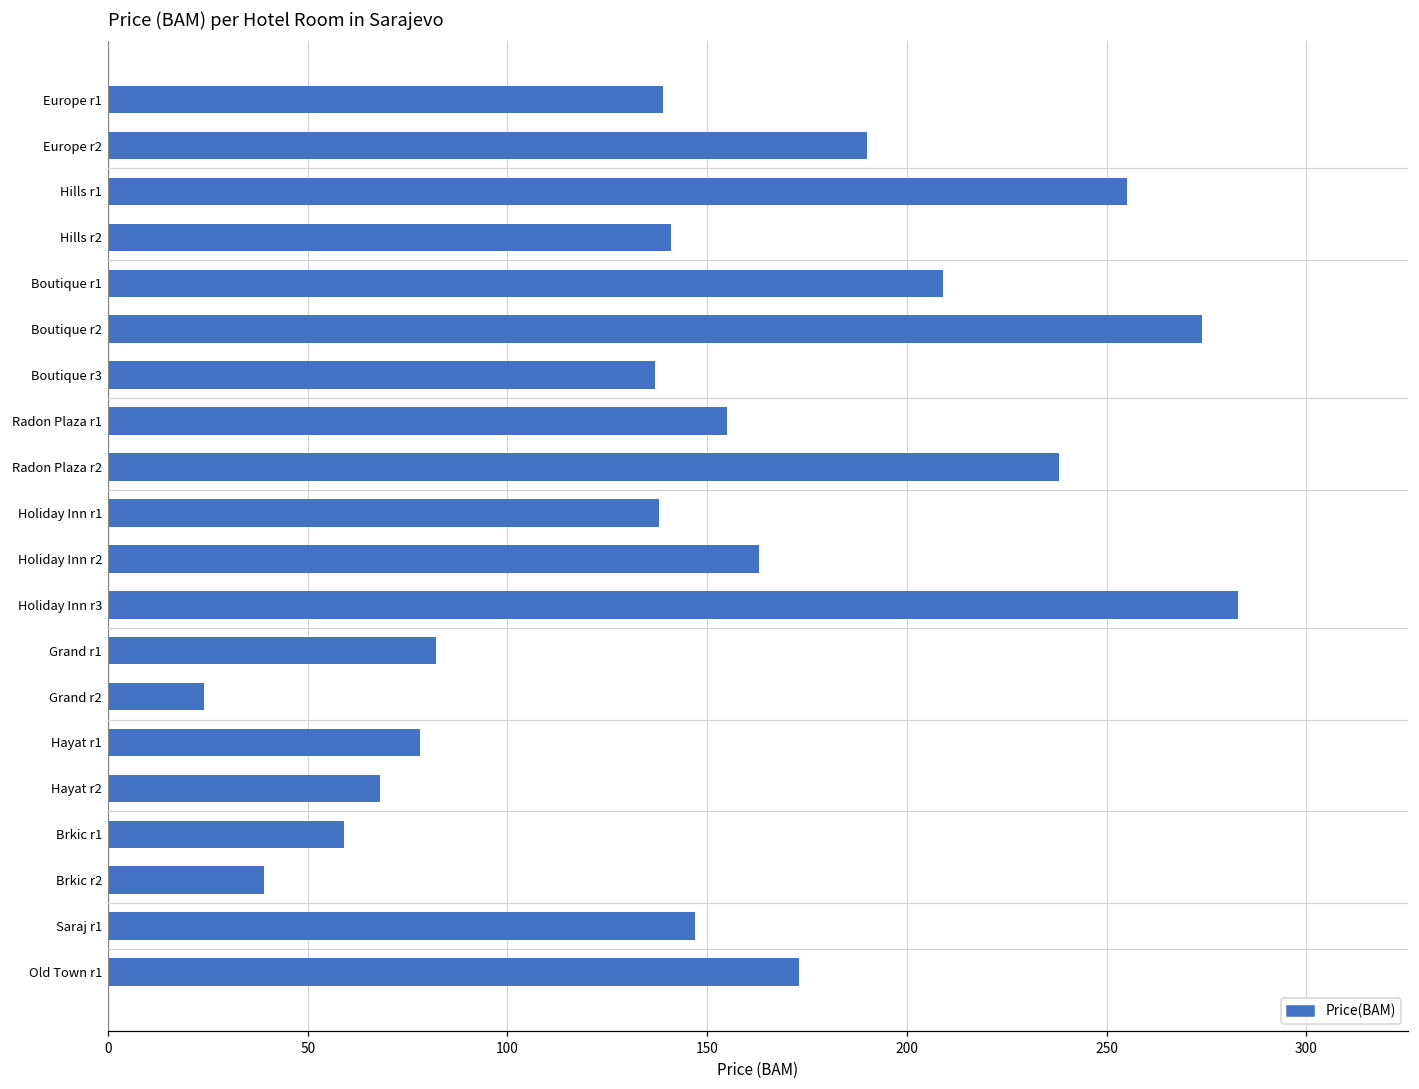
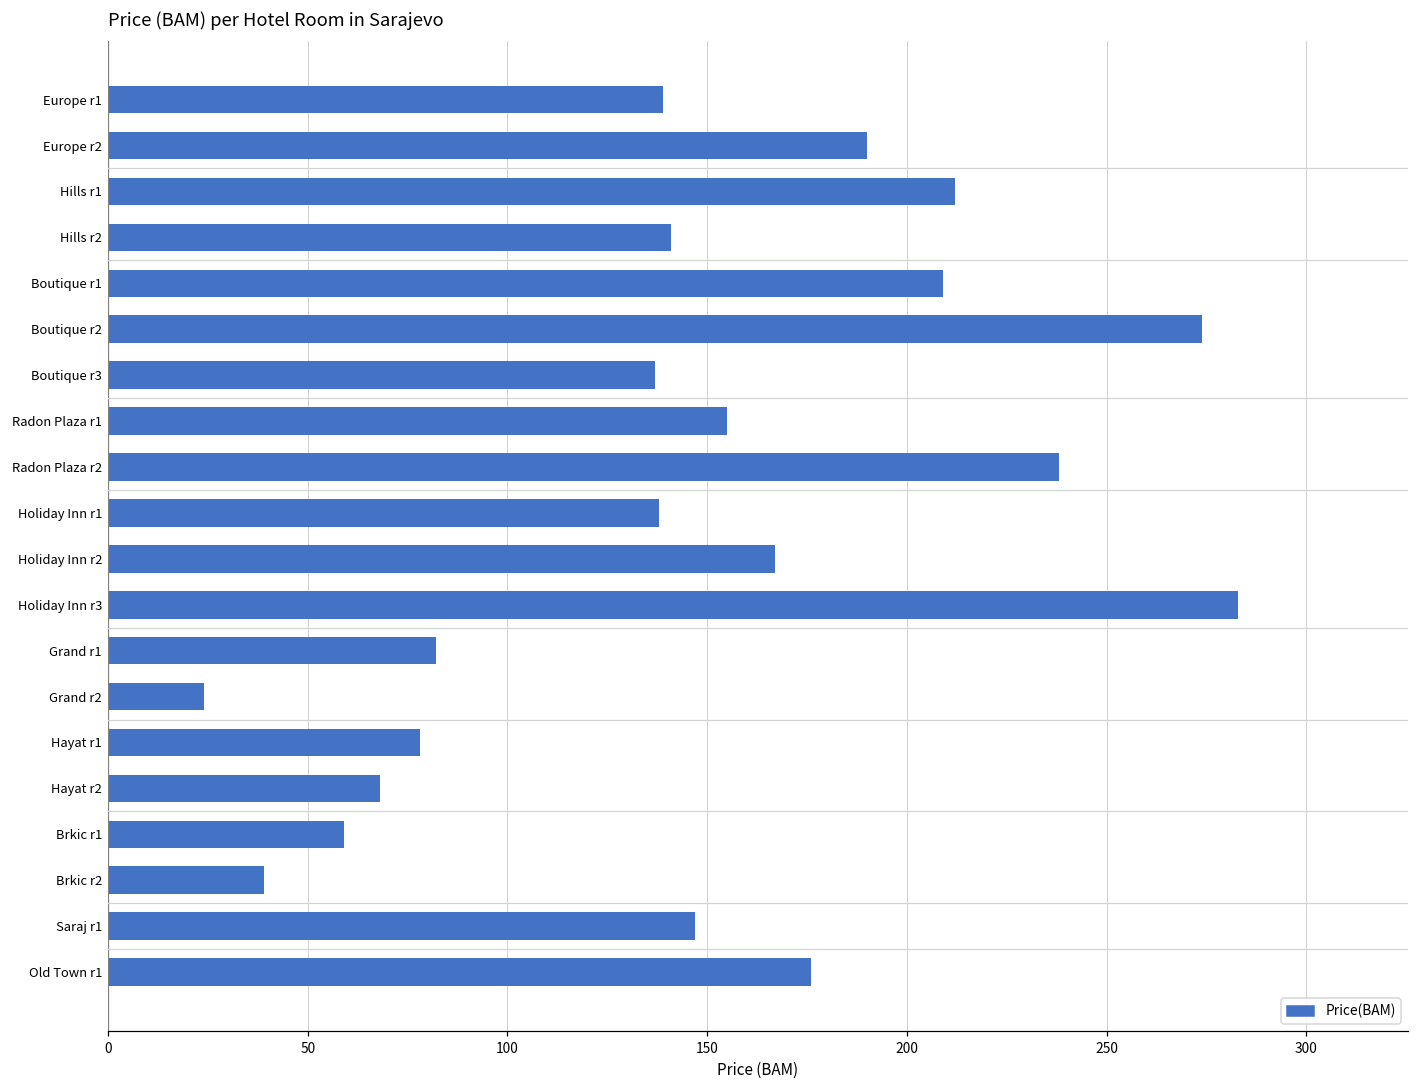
  {
    "Europe r1": 139,
    "Europe r2": 190,
-   "Hills r1": 255,
+   "Hills r1": 212,
    "Hills r2": 141,
    "Boutique r1": 209,
    "Boutique r2": 274,
    "Boutique r3": 137,
    "Radon Plaza r1": 155,
    "Radon Plaza r2": 238,
    "Holiday Inn r1": 138,
-   "Holiday Inn r2": 163,
+   "Holiday Inn r2": 167,
    "Holiday Inn r3": 283,
    "Grand r1": 82,
    "Grand r2": 24,
    "Hayat r1": 78,
    "Hayat r2": 68,
    "Brkic r1": 59,
    "Brkic r2": 39,
    "Saraj r1": 147,
-   "Old Town r1": 173
+   "Old Town r1": 176
  }
